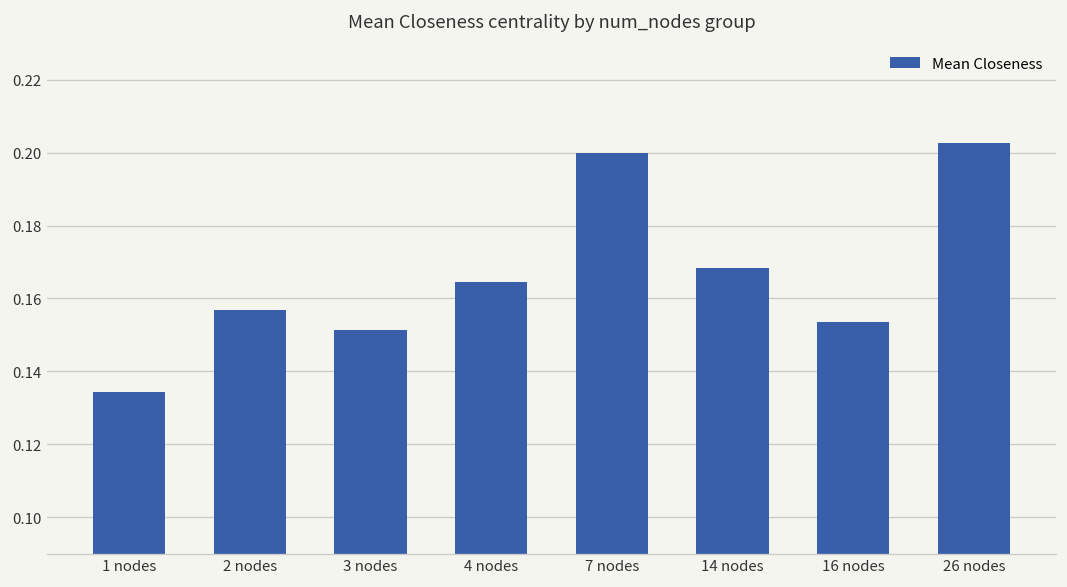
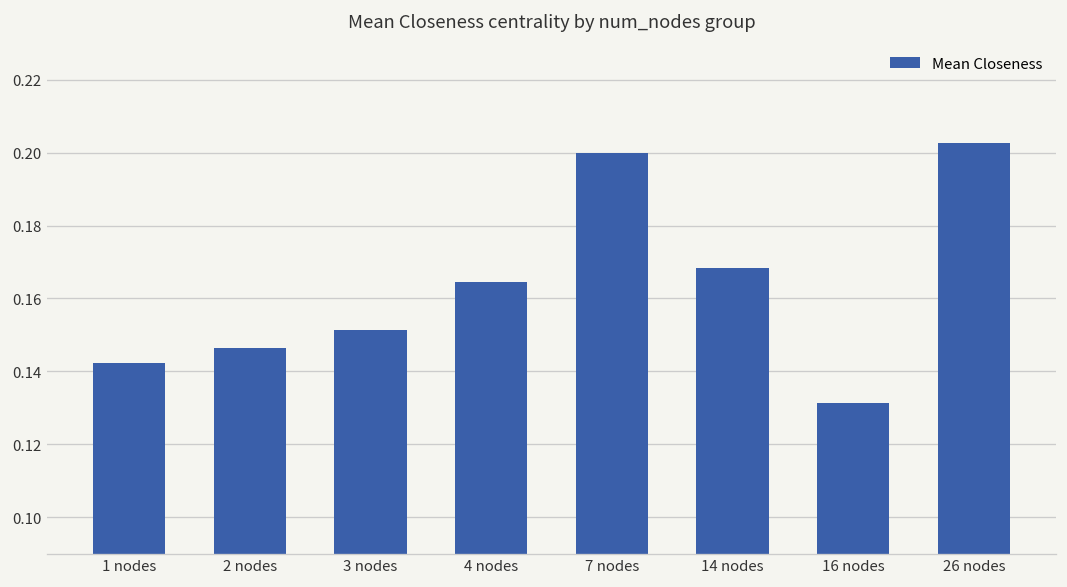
  {
-   "1 nodes": 0.134,
-   "2 nodes": 0.157,
+   "1 nodes": 0.142,
+   "2 nodes": 0.146,
    "3 nodes": 0.151,
    "4 nodes": 0.165,
    "7 nodes": 0.200,
    "14 nodes": 0.168,
-   "16 nodes": 0.153,
+   "16 nodes": 0.131,
    "26 nodes": 0.203
  }
